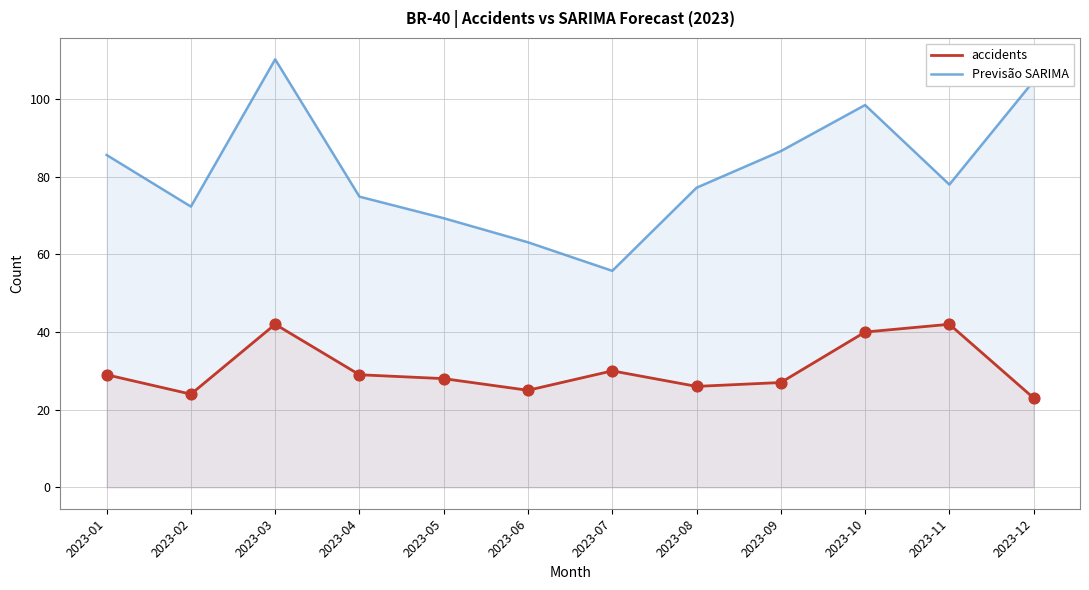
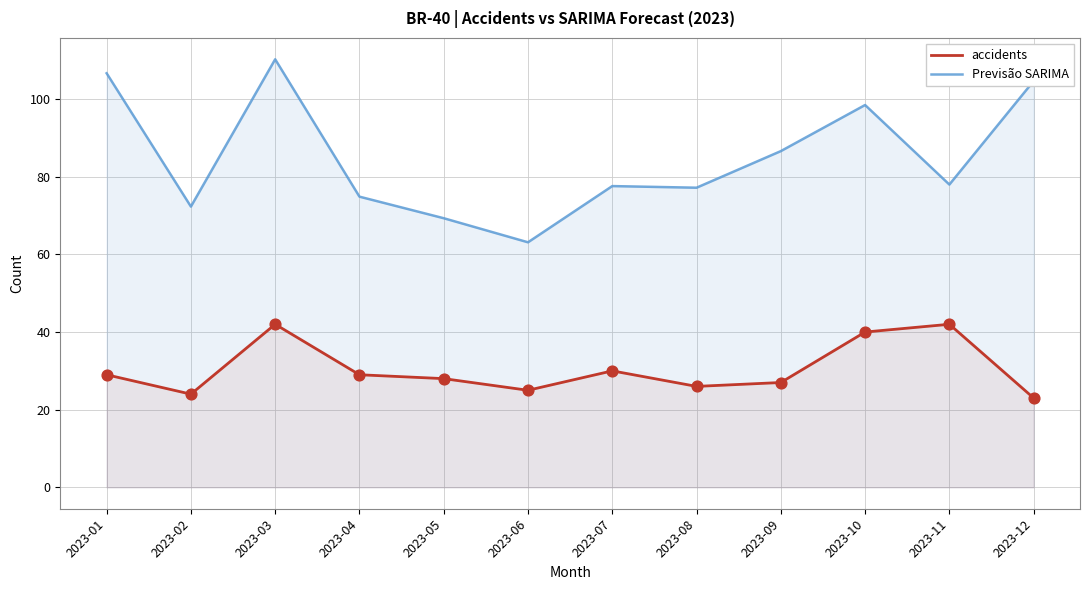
  {
    "accidents": {
      "2023-01": 29,
      "2023-02": 24,
      "2023-03": 42,
      "2023-04": 29,
      "2023-05": 28,
      "2023-06": 25,
      "2023-07": 30,
      "2023-08": 26,
      "2023-09": 27,
      "2023-10": 40,
      "2023-11": 42,
      "2023-12": 23
    },
    "Previsão SARIMA": {
-     "2023-01": 86,
+     "2023-01": 107,
      "2023-02": 72,
      "2023-03": 110,
      "2023-04": 75,
      "2023-05": 69,
      "2023-06": 63,
-     "2023-07": 56,
+     "2023-07": 78,
      "2023-08": 77,
      "2023-09": 87,
      "2023-10": 98,
      "2023-11": 78
    }
  }
